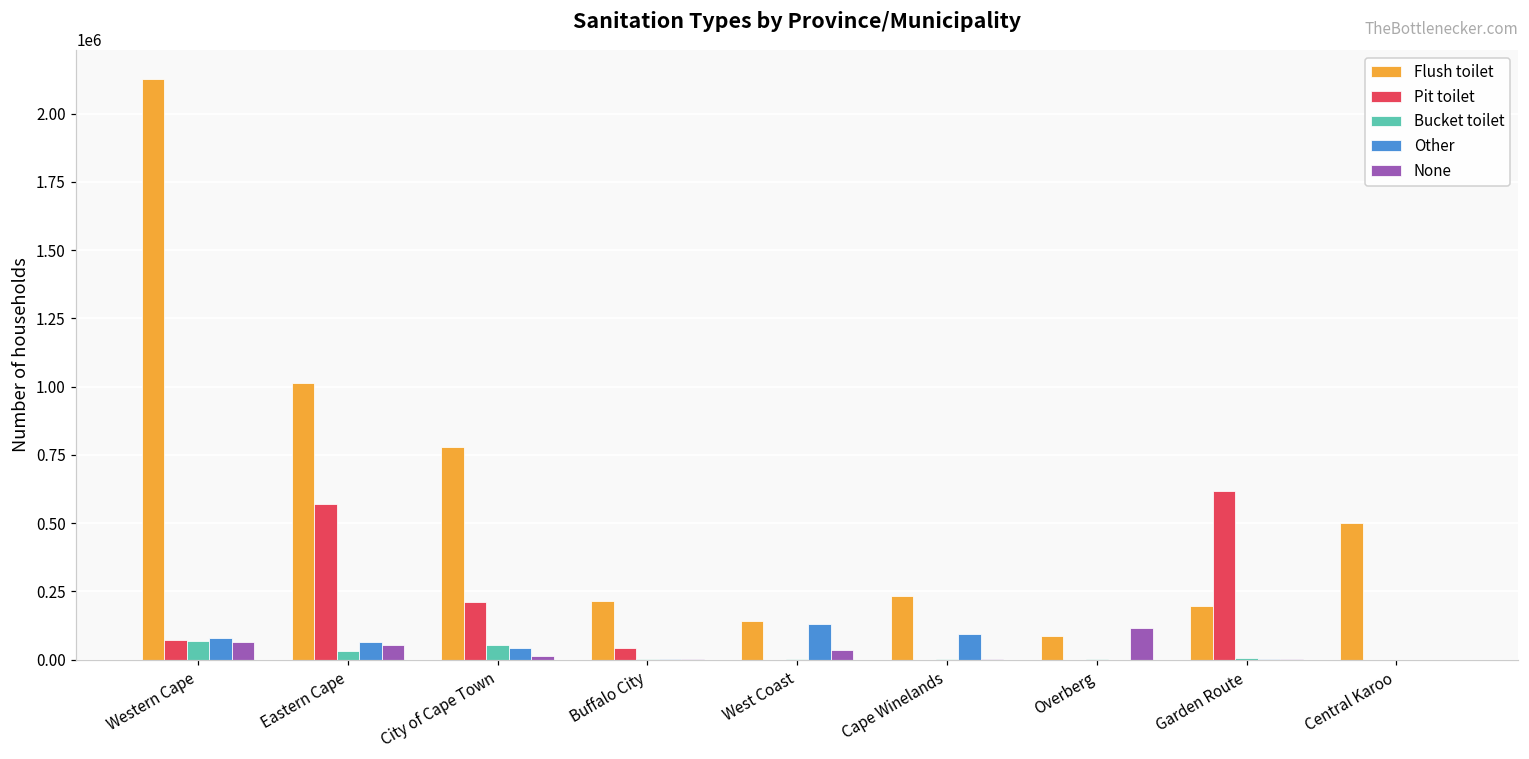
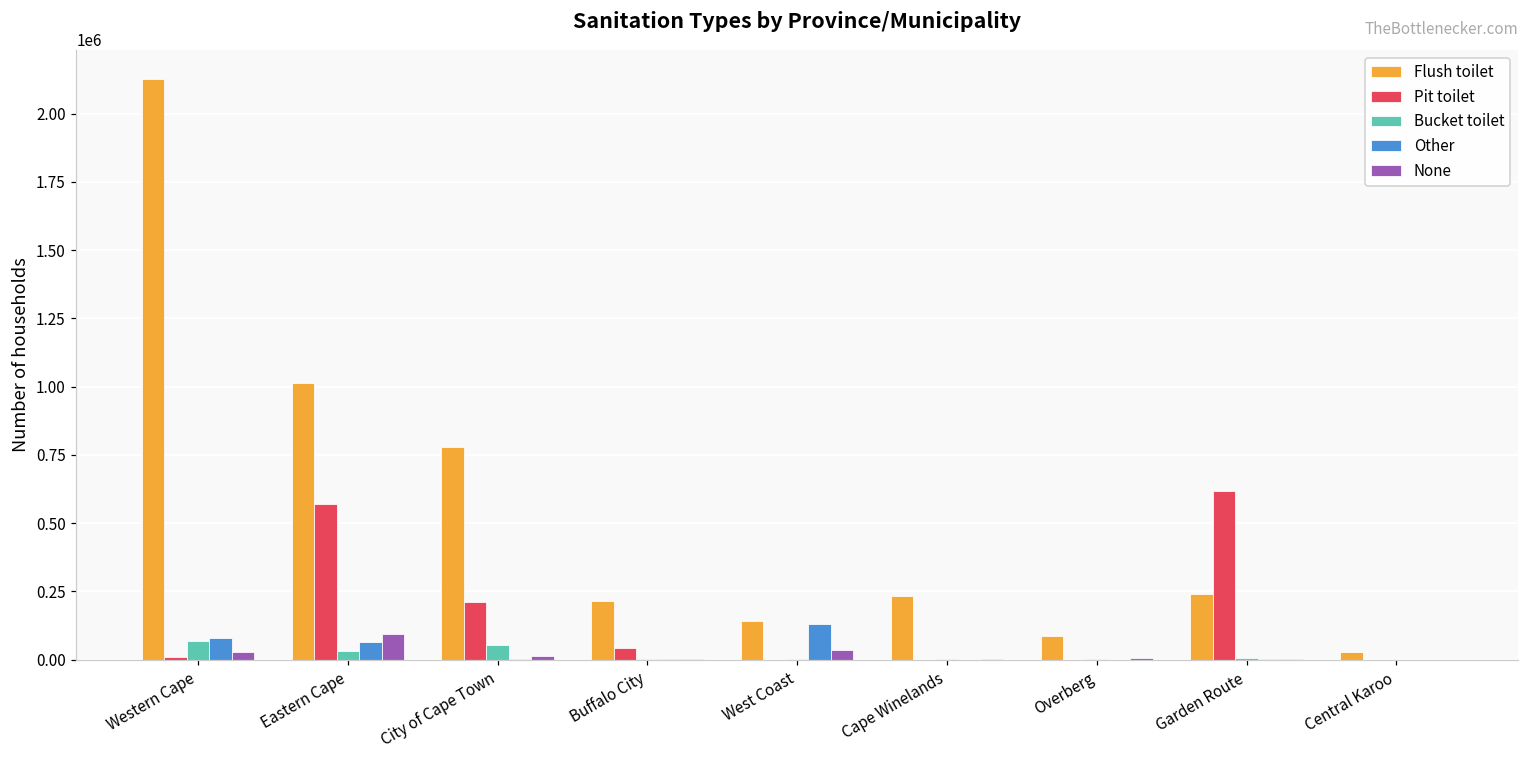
  {
    "Flush toilet": {
      "Western Cape": 2130000,
      "Eastern Cape": 1010000,
      "City of Cape Town": 780000,
      "Buffalo City": 220000,
      "West Coast": 140000,
      "Cape Winelands": 230000,
      "Overberg": 90000,
-     "Garden Route": 200000,
-     "Central Karoo": 500000
+     "Garden Route": 240000,
+     "Central Karoo": 30000
    },
    "Pit toilet": {
-     "Western Cape": 70000,
+     "Western Cape": 10000,
      "Eastern Cape": 570000,
      "City of Cape Town": 210000,
      "Buffalo City": 40000,
      "Garden Route": 620000
    },
    "Bucket toilet": {
      "Western Cape": 70000,
      "Eastern Cape": 30000,
      "City of Cape Town": 50000
    },
    "Other": {
      "Western Cape": 80000,
      "Eastern Cape": 70000,
-     "City of Cape Town": 40000,
+     "City of Cape Town": 0,
      "West Coast": 130000,
-     "Cape Winelands": 90000
+     "Cape Winelands": 0
    },
    "None": {
-     "Western Cape": 60000,
-     "Eastern Cape": 60000,
+     "Western Cape": 30000,
+     "Eastern Cape": 100000,
      "City of Cape Town": 10000,
      "West Coast": 40000,
-     "Overberg": 120000
+     "Overberg": 0
    }
  }
